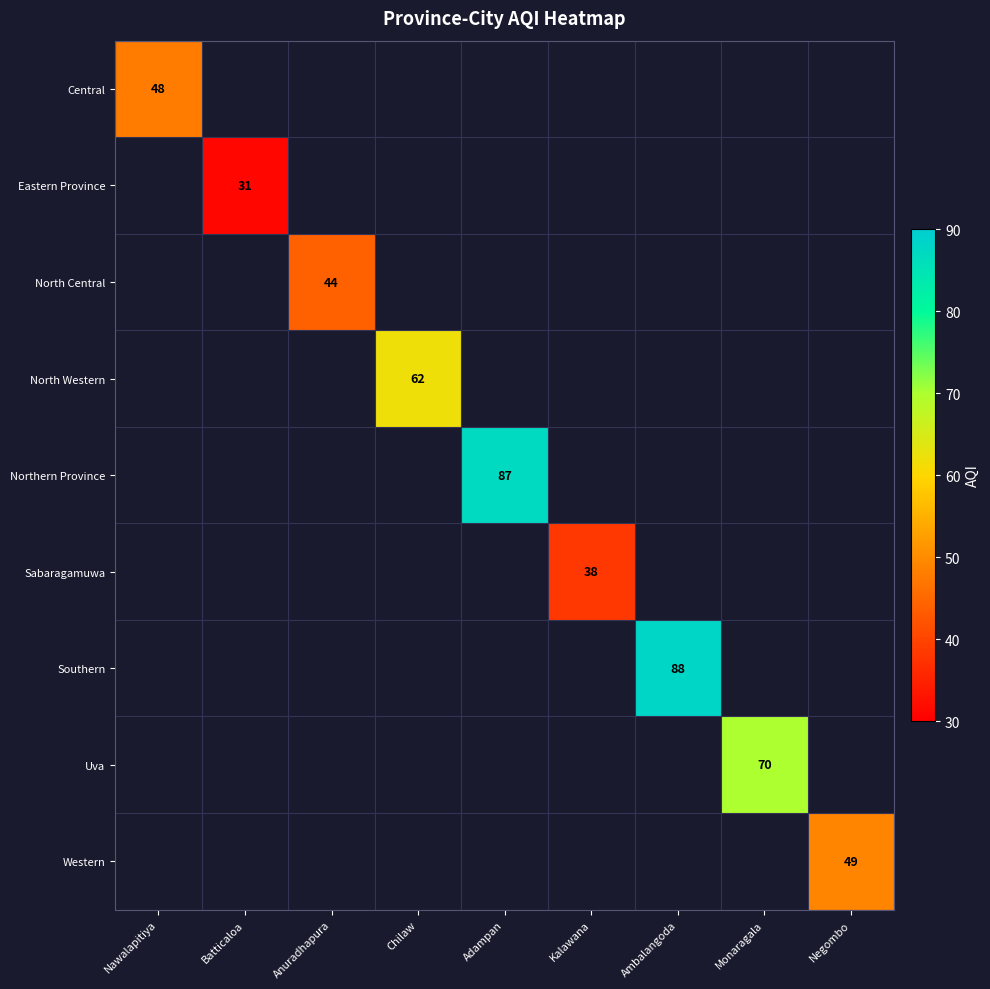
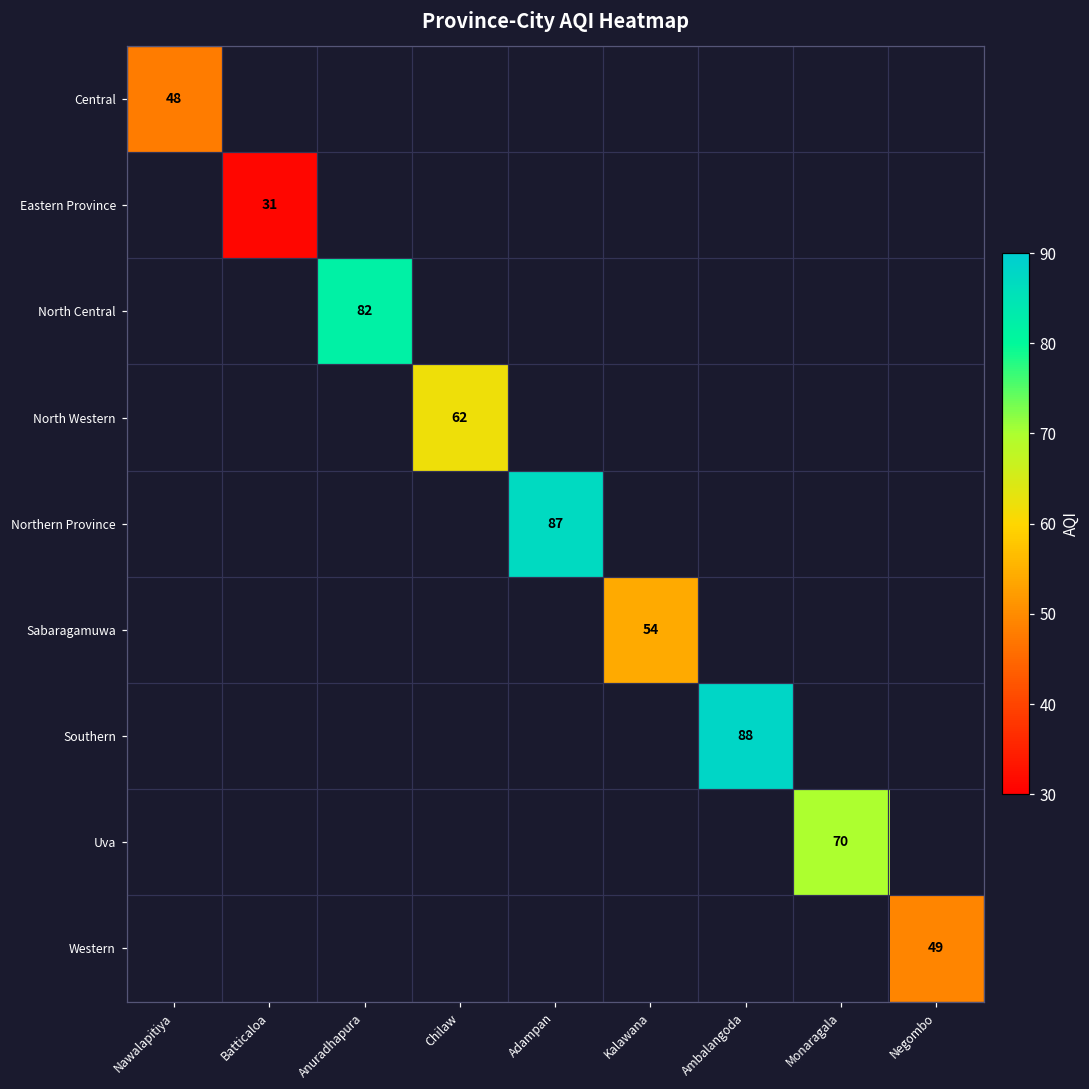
  {
    "Central": {
      "Nawalapitiya": 48
    },
    "Eastern Province": {
      "Batticaloa": 31
    },
    "North Central": {
-     "Anuradhapura": 44
+     "Anuradhapura": 82
    },
    "North Western": {
      "Chilaw": 62
    },
    "Northern Province": {
      "Adampan": 87
    },
    "Sabaragamuwa": {
-     "Kalawana": 38
+     "Kalawana": 54
    },
    "Southern": {
      "Ambalangoda": 88
    },
    "Uva": {
      "Monaragala": 70
    },
    "Western": {
      "Negombo": 49
    }
  }
